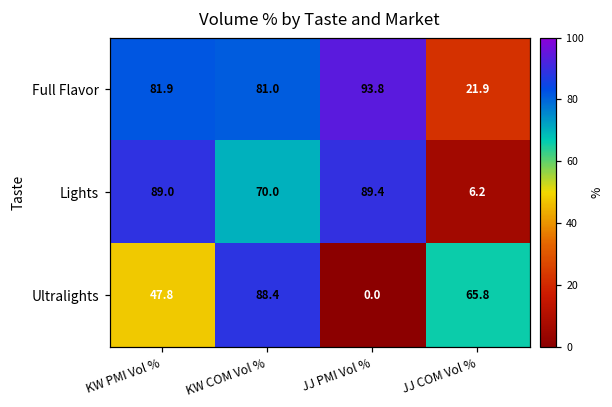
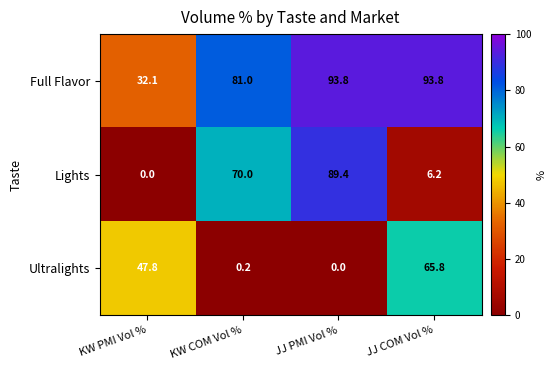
  {
    "Full Flavor": {
-     "KW PMI Vol %": 81.9,
+     "KW PMI Vol %": 32.1,
      "KW COM Vol %": 81.0,
      "JJ PMI Vol %": 93.8,
-     "JJ COM Vol %": 21.9
+     "JJ COM Vol %": 93.8
    },
    "Lights": {
-     "KW PMI Vol %": 89.0,
+     "KW PMI Vol %": 0.0,
      "KW COM Vol %": 70.0,
      "JJ PMI Vol %": 89.4,
      "JJ COM Vol %": 6.2
    },
    "Ultralights": {
      "KW PMI Vol %": 47.8,
-     "KW COM Vol %": 88.4,
+     "KW COM Vol %": 0.2,
      "JJ PMI Vol %": 0.0,
      "JJ COM Vol %": 65.8
    }
  }
